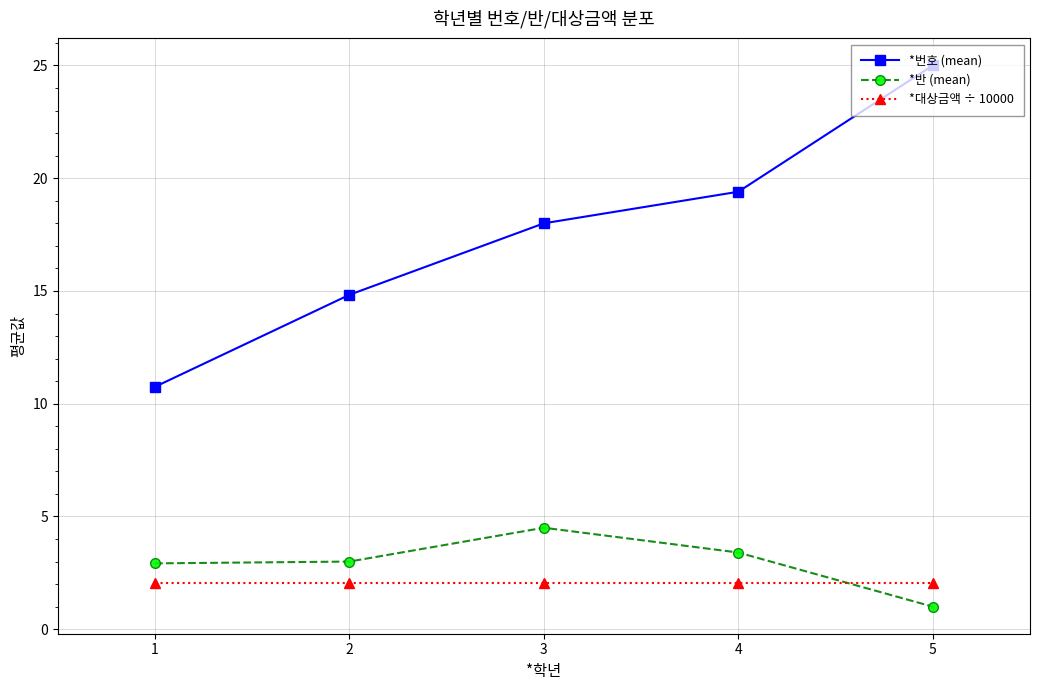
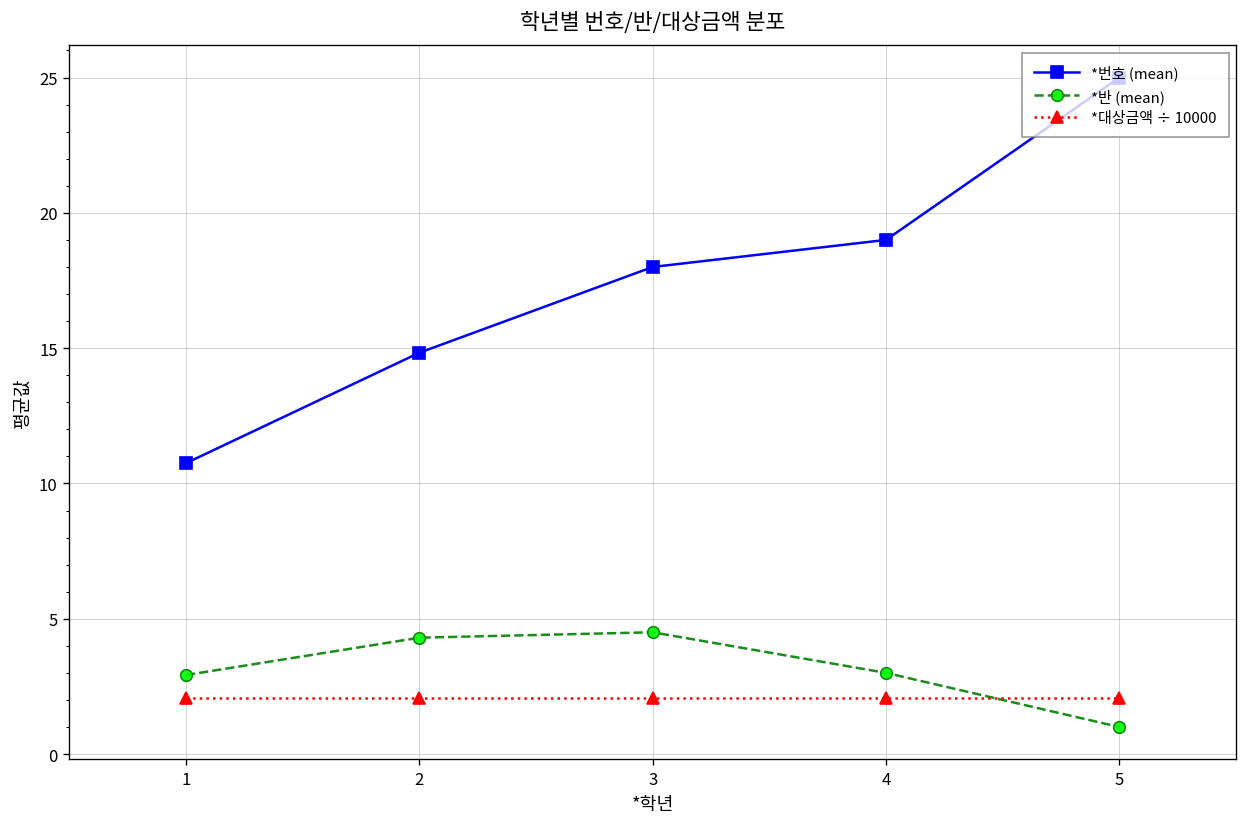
  {
    "*번호 (mean)": {
      "1": 10.8,
      "2": 14.8,
      "3": 18.0,
-     "4": 19.4
+     "4": 19.0
    },
    "*반 (mean)": {
      "1": 2.9,
-     "2": 3.0,
+     "2": 4.3,
      "3": 4.5,
-     "4": 3.4,
+     "4": 3.0,
      "5": 1.0
    },
    "*대상금액 ÷ 10000": {
      "1": 2.1,
      "2": 2.1,
      "3": 2.1,
      "4": 2.1,
      "5": 2.1
    }
  }
